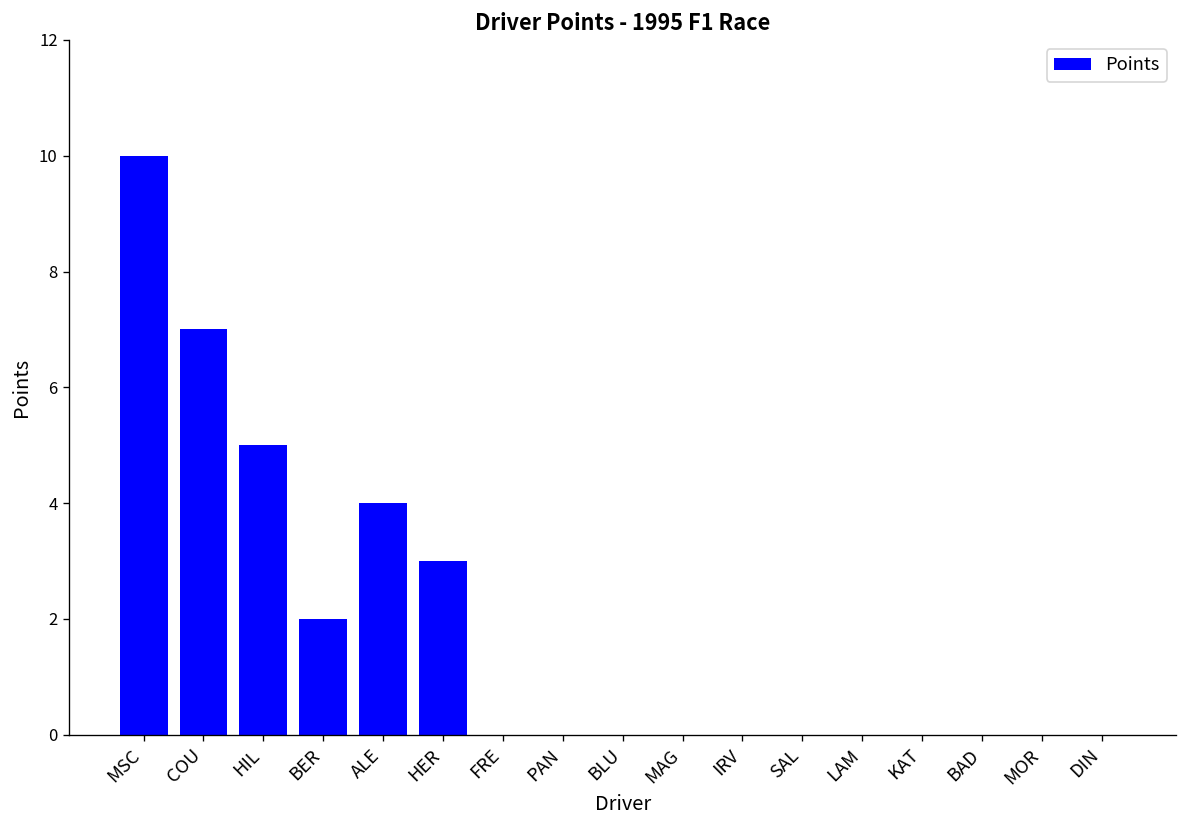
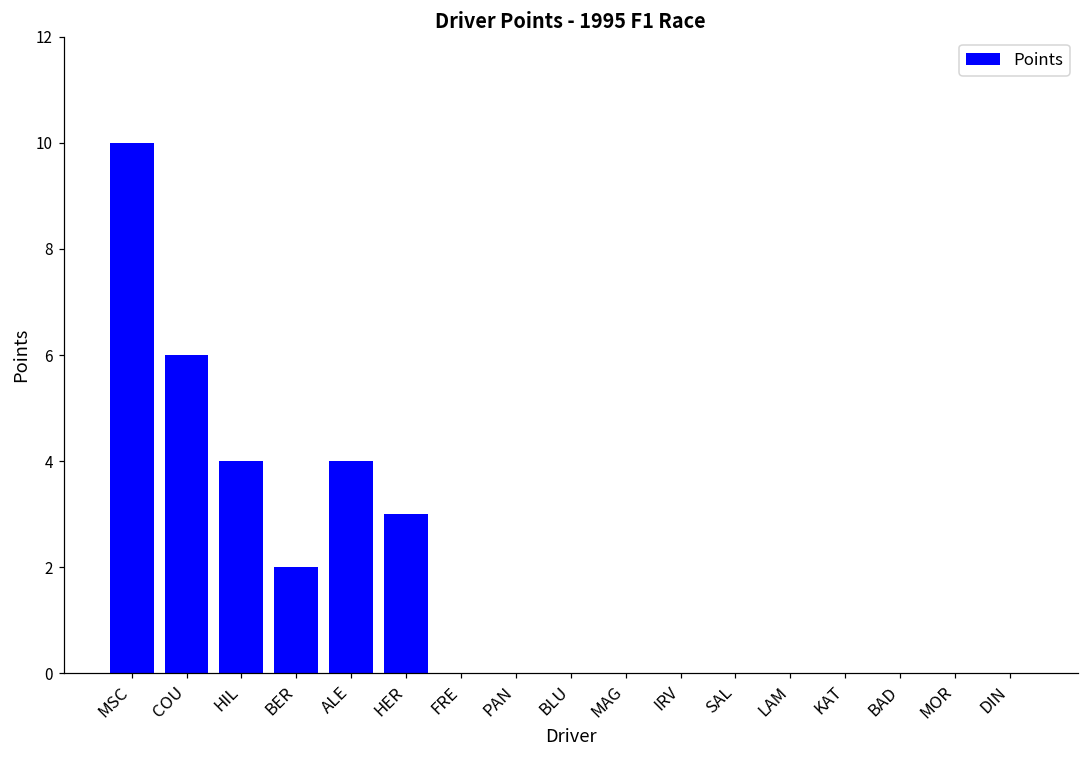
  {
    "MSC": 10,
-   "COU": 7,
-   "HIL": 5,
+   "COU": 6,
+   "HIL": 4,
    "BER": 2,
    "ALE": 4,
    "HER": 3,
    "FRE": 0,
    "PAN": 0,
    "BLU": 0,
    "MAG": 0,
    "IRV": 0,
    "SAL": 0,
    "LAM": 0,
    "KAT": 0,
    "BAD": 0,
    "MOR": 0,
    "DIN": 0
  }
